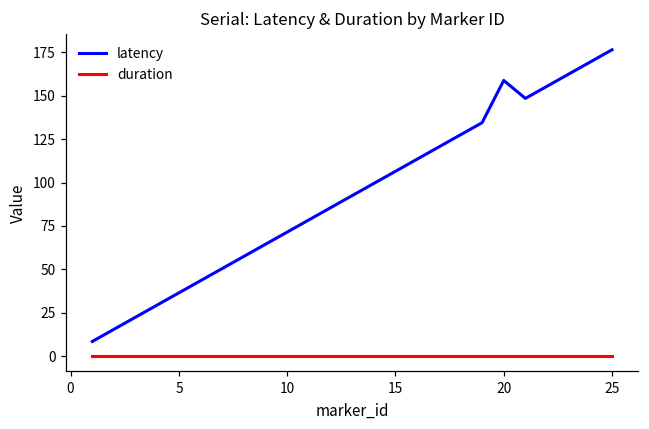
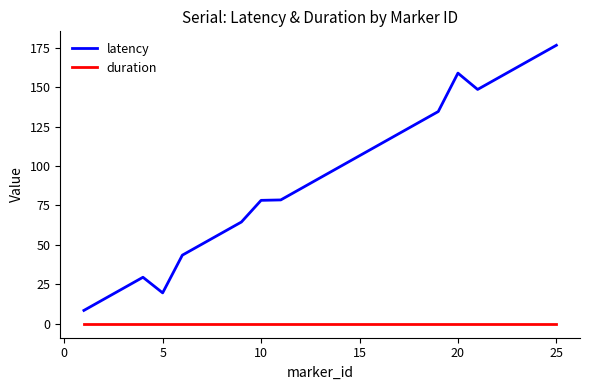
  {
    "latency": {
-     "5": 36,
-     "10": 71,
+     "5": 20,
+     "10": 78,
      "15": 107,
      "20": 159,
      "25": 177
    },
    "duration": {
      "5": 0,
      "10": 0,
      "15": 0,
      "20": 0,
      "25": 0
    }
  }
